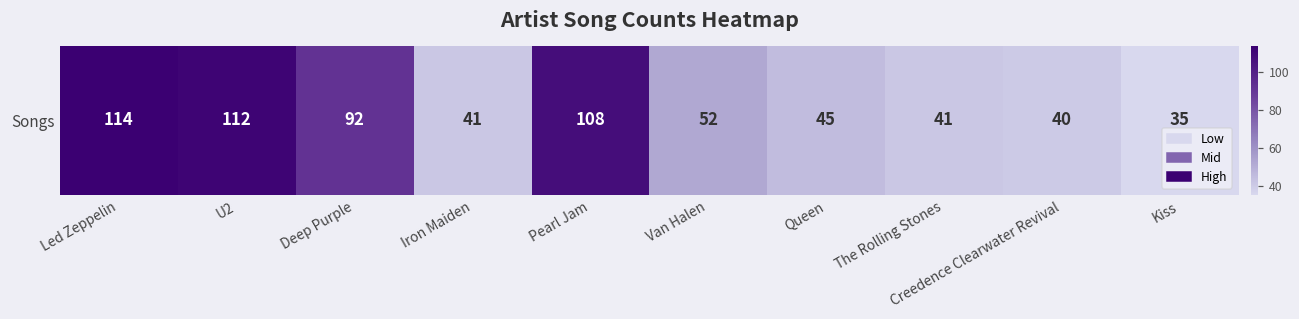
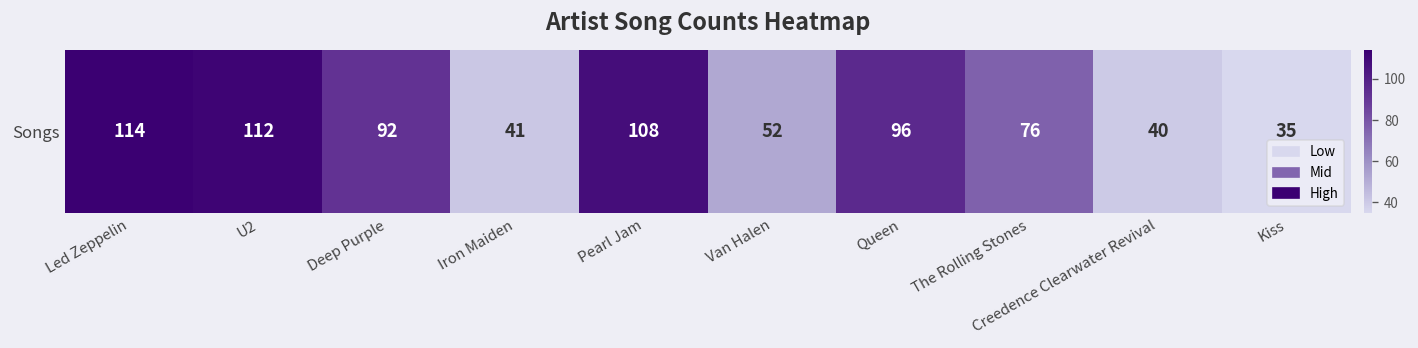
  {
    "Songs": {
      "Led Zeppelin": 114,
      "U2": 112,
      "Deep Purple": 92,
      "Iron Maiden": 41,
      "Pearl Jam": 108,
      "Van Halen": 52,
-     "Queen": 45,
-     "The Rolling Stones": 41,
+     "Queen": 96,
+     "The Rolling Stones": 76,
      "Creedence Clearwater Revival": 40,
      "Kiss": 35
    }
  }
